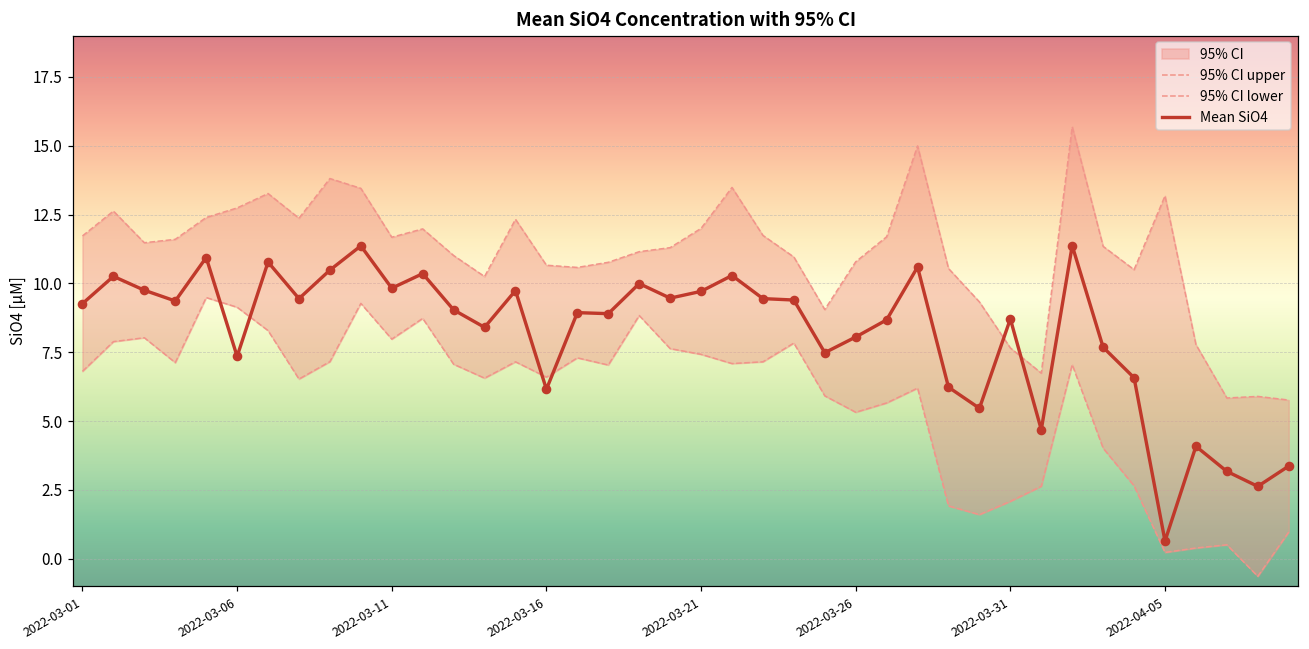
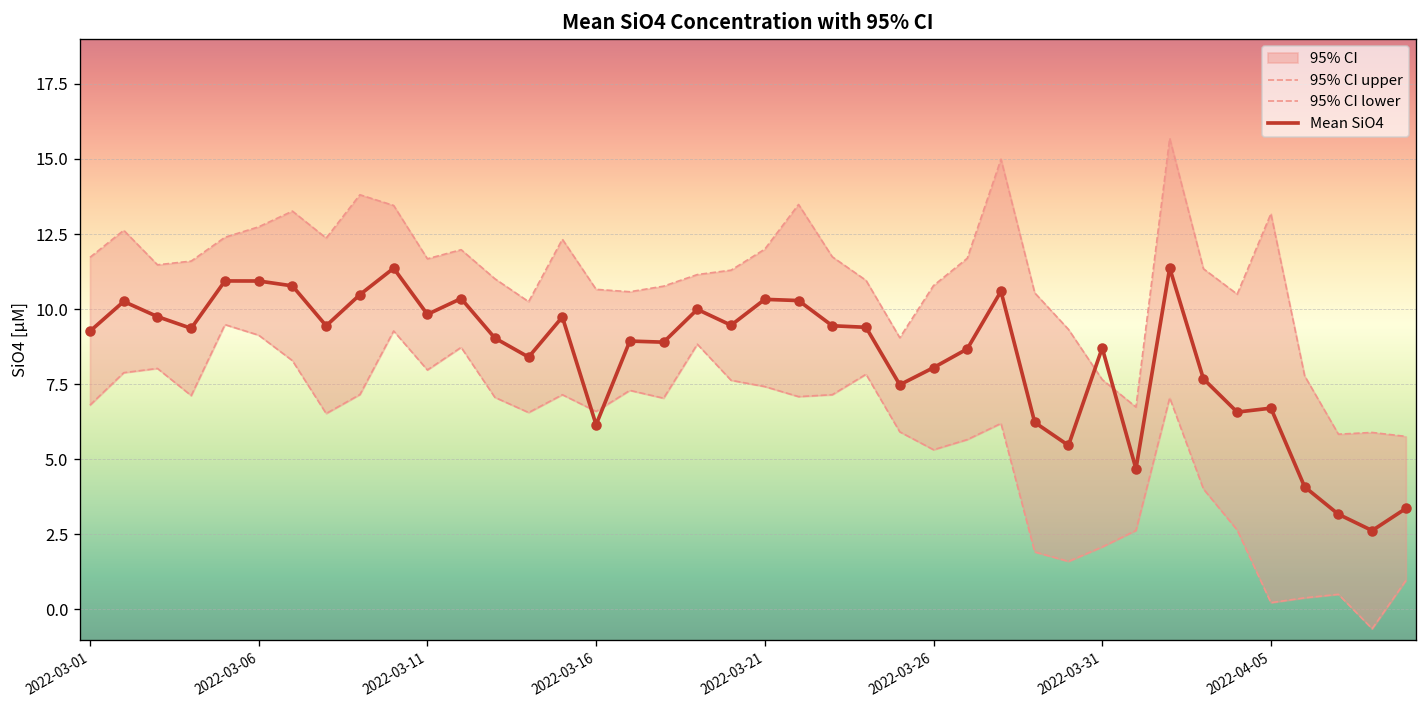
  {
    "Mean SiO4": {
      "2022-03-01": 9.3,
-     "2022-03-06": 7.3,
+     "2022-03-06": 10.9,
      "2022-03-11": 9.8,
      "2022-03-16": 6.2,
-     "2022-03-21": 9.7,
+     "2022-03-21": 10.3,
      "2022-03-26": 8.1,
      "2022-03-31": 8.7,
-     "2022-04-05": 0.6
+     "2022-04-05": 6.7
    }
  }
